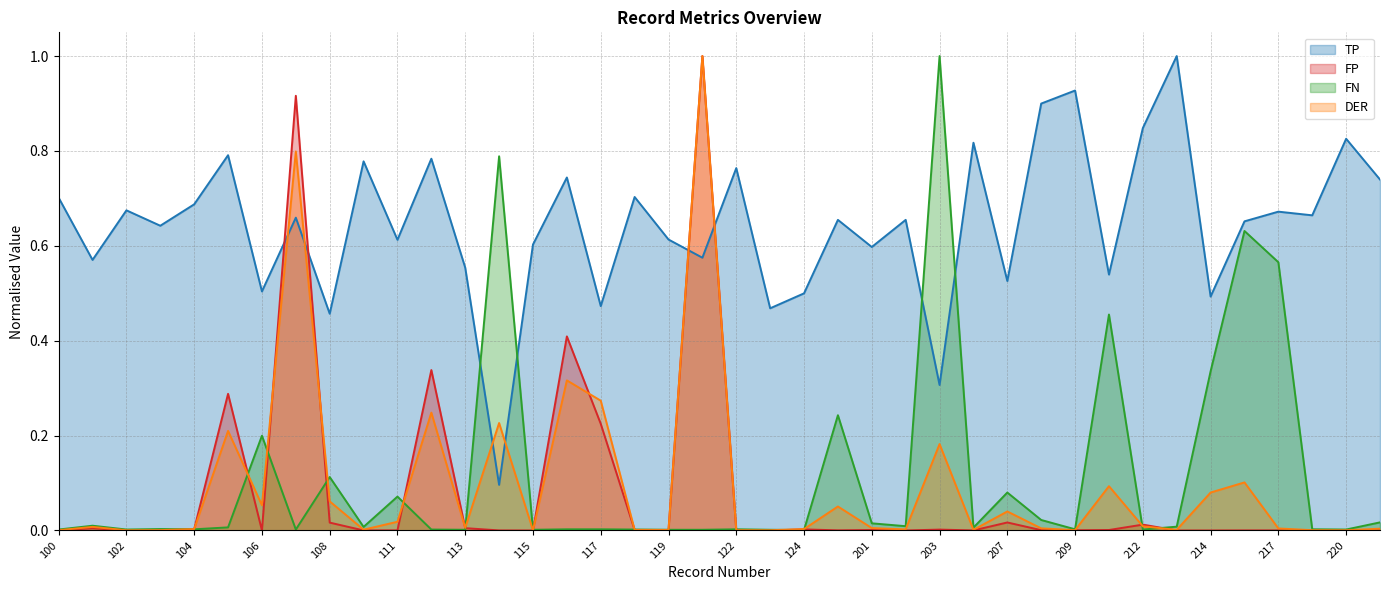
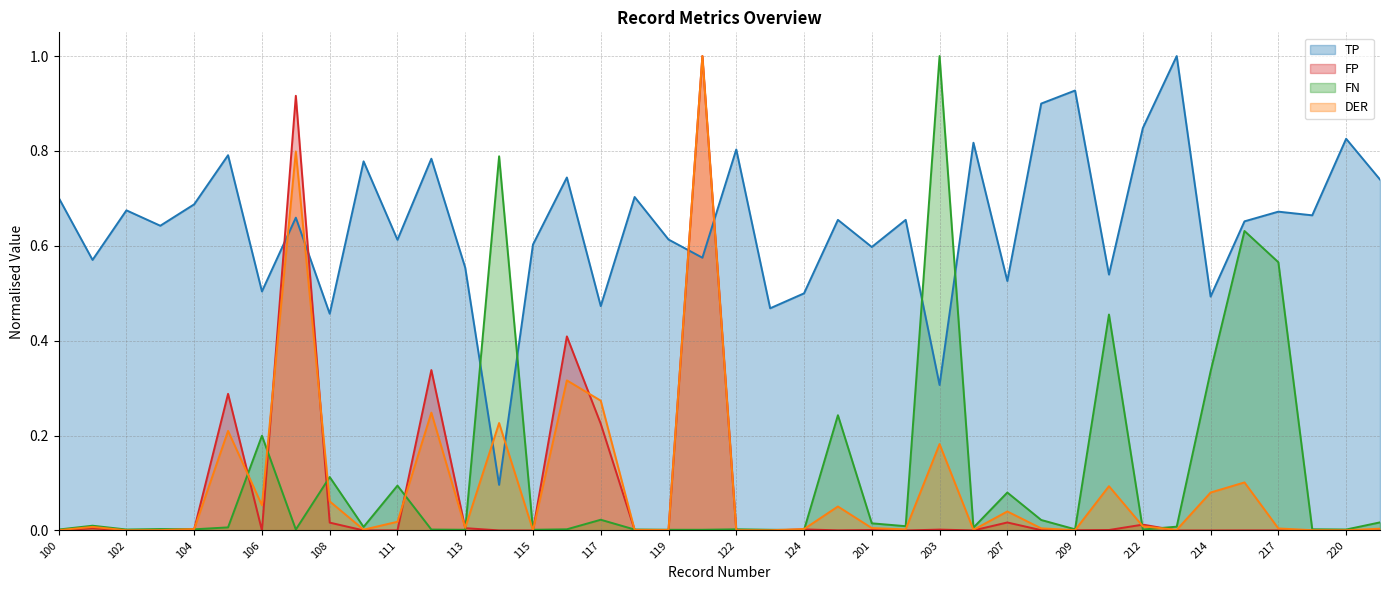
  {
    "TP": {
      "100": 0.70,
      "102": 0.67,
      "104": 0.69,
      "106": 0.50,
      "108": 0.46,
      "111": 0.61,
      "113": 0.55,
      "115": 0.60,
      "117": 0.47,
      "119": 0.61,
-     "122": 0.76,
+     "122": 0.80,
      "124": 0.50,
      "201": 0.60,
      "203": 0.31,
      "207": 0.53,
      "209": 0.93,
      "212": 0.85,
      "214": 0.49,
      "217": 0.67,
      "220": 0.83
    },
    "FN": {
      "106": 0.20,
      "108": 0.11,
-     "111": 0.07,
-     "117": 0.00,
+     "111": 0.09,
+     "117": 0.02,
      "201": 0.02,
      "203": 1.00,
      "207": 0.08,
      "212": 0.00,
      "214": 0.34,
      "217": 0.57
    }
  }
